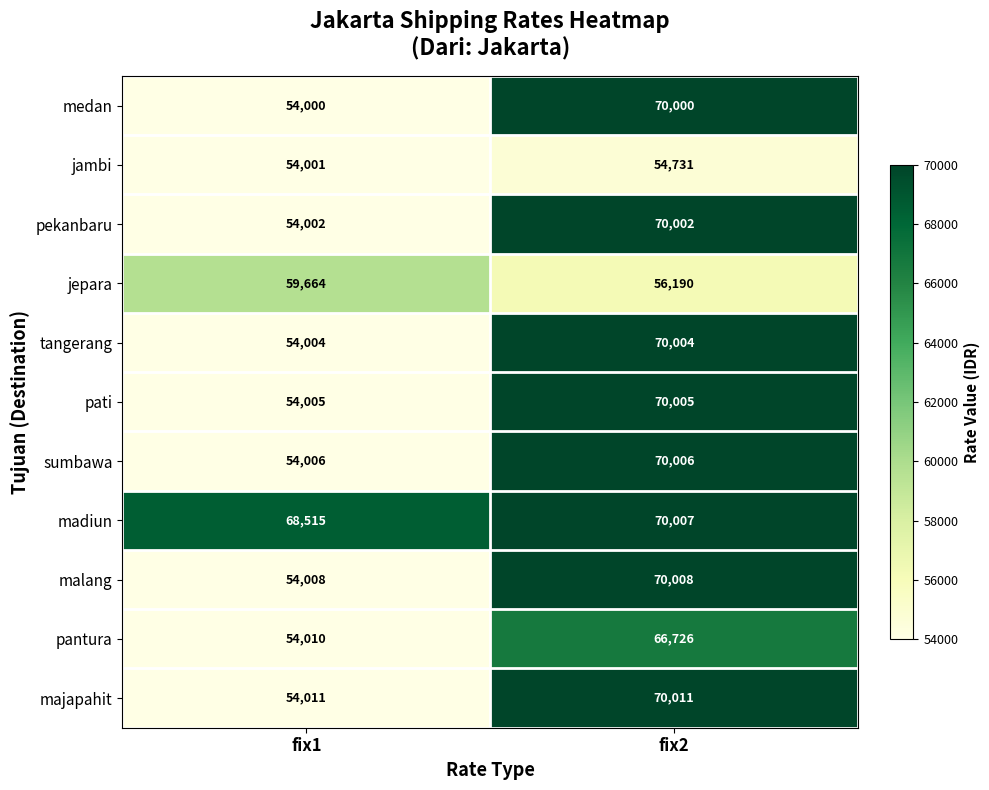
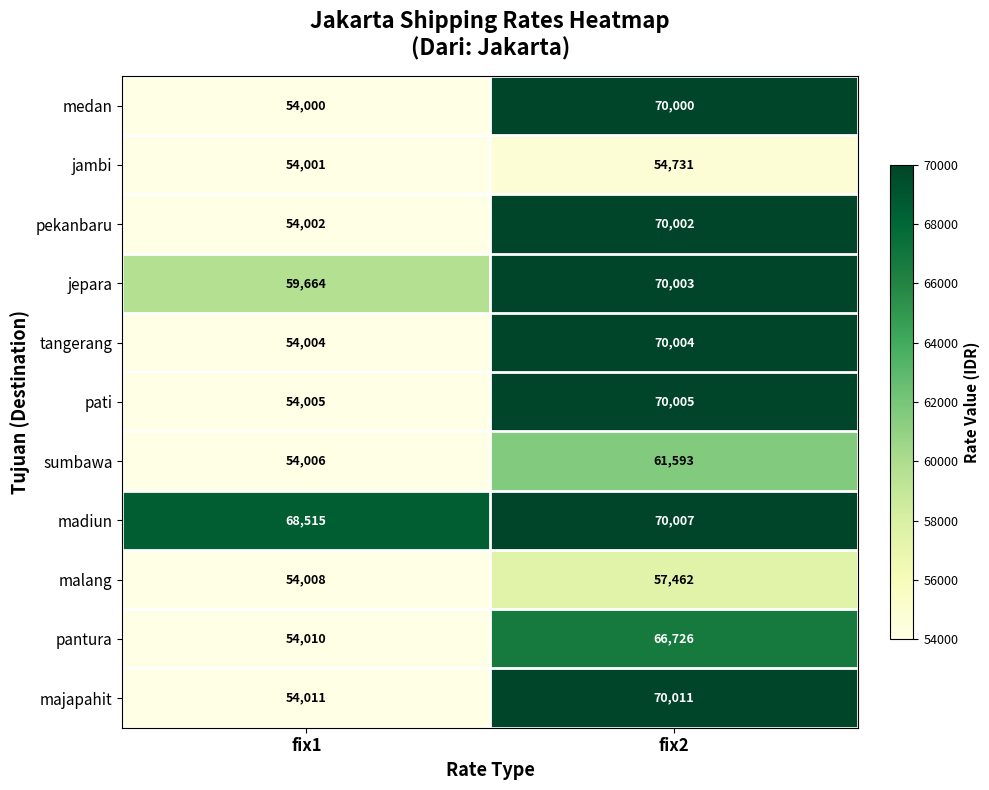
  {
    "medan": {
      "fix1": "54,000",
      "fix2": "70,000"
    },
    "jambi": {
      "fix1": "54,001",
      "fix2": "54,731"
    },
    "pekanbaru": {
      "fix1": "54,002",
      "fix2": "70,002"
    },
    "jepara": {
      "fix1": "59,664",
-     "fix2": "56,190"
+     "fix2": "70,003"
    },
    "tangerang": {
      "fix1": "54,004",
      "fix2": "70,004"
    },
    "pati": {
      "fix1": "54,005",
      "fix2": "70,005"
    },
    "sumbawa": {
      "fix1": "54,006",
-     "fix2": "70,006"
+     "fix2": "61,593"
    },
    "madiun": {
      "fix1": "68,515",
      "fix2": "70,007"
    },
    "malang": {
      "fix1": "54,008",
-     "fix2": "70,008"
+     "fix2": "57,462"
    },
    "pantura": {
      "fix1": "54,010",
      "fix2": "66,726"
    },
    "majapahit": {
      "fix1": "54,011",
      "fix2": "70,011"
    }
  }
